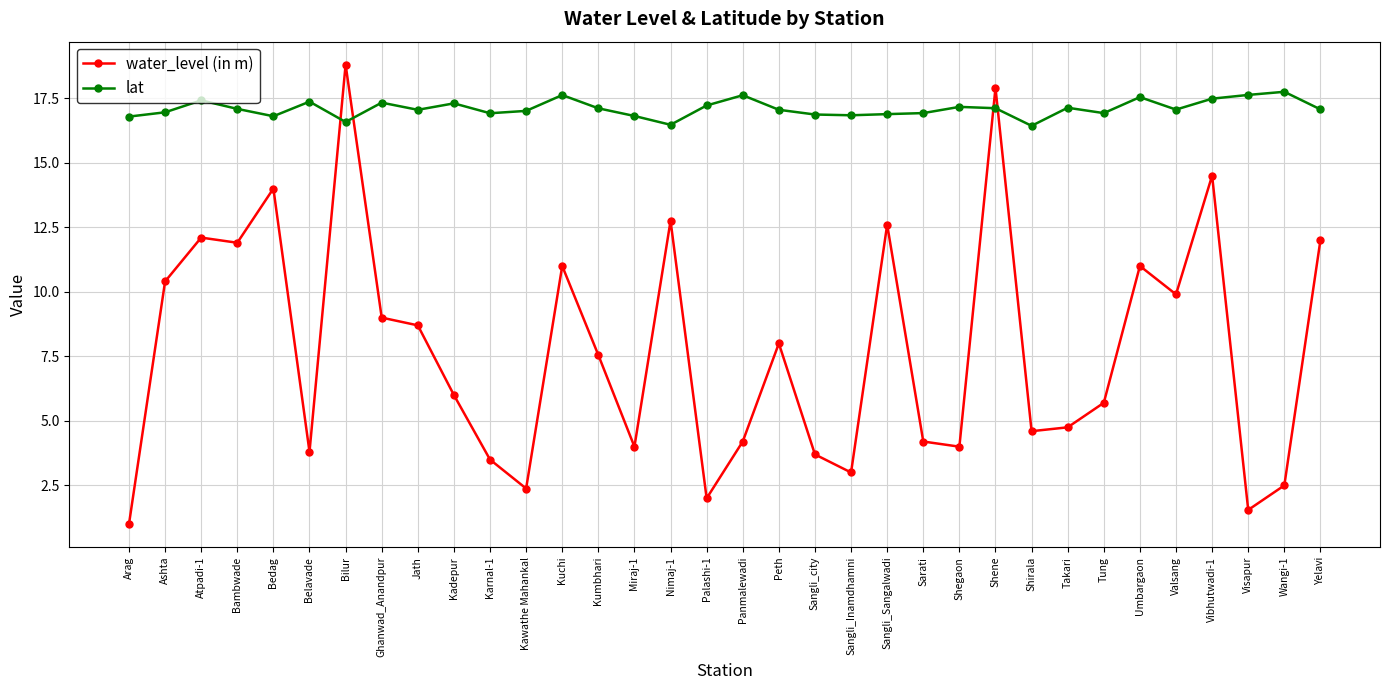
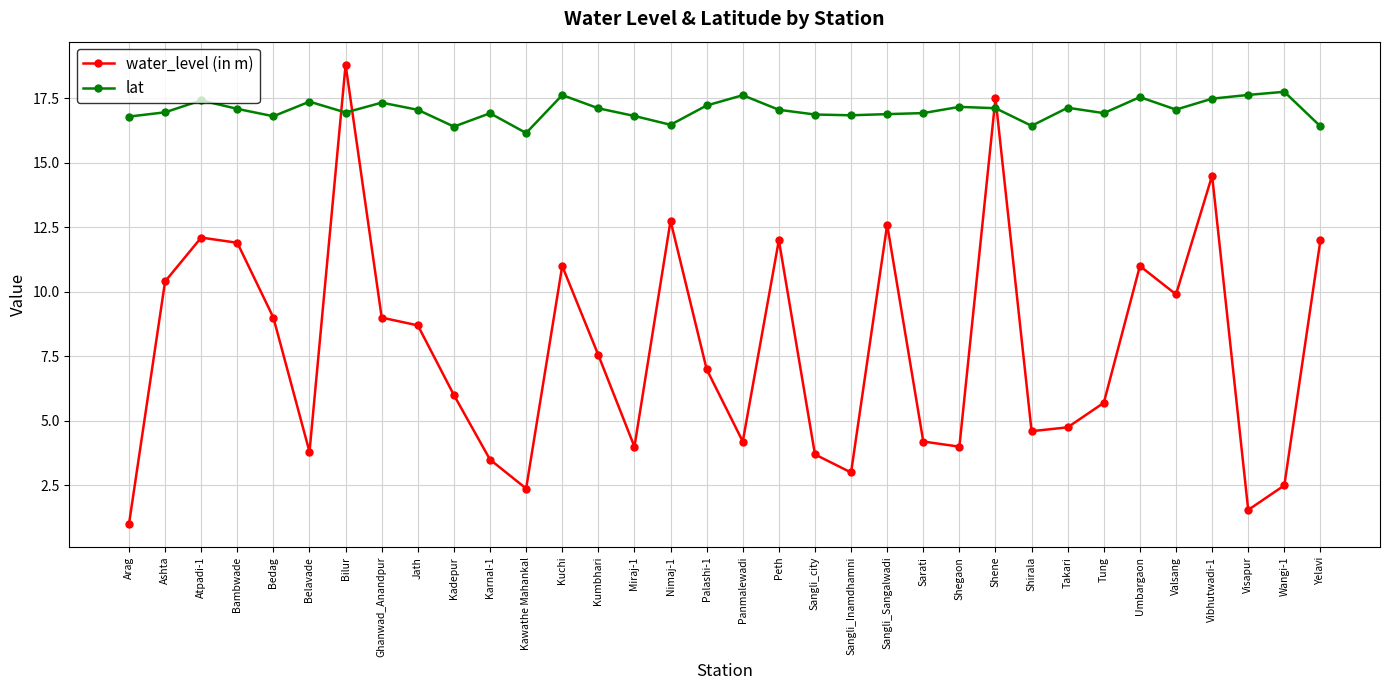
  {
    "water_level (in m)": {
      "Arag": 1.0,
      "Ashta": 10.4,
      "Atpadi-1": 12.1,
      "Bambwade": 11.9,
-     "Bedag": 14,
+     "Bedag": 9,
      "Belavade": 3.8,
      "Bilur": 18.8,
      "Ghanwad_Anandpur": 9.0,
      "Jath": 8.7,
      "Kadepur": 6.0,
      "Karnal-1": 3.5,
      "Kawathe Mahankal": 2.4,
      "Kuchi": 11.0,
      "Kumbhari": 7.6,
      "Miraj-1": 4.0,
      "Nimaj-1": 12.8,
-     "Palashi-1": 2,
+     "Palashi-1": 7,
      "Panmalewadi": 4.2,
-     "Peth": 8,
+     "Peth": 12,
      "Sangli_city": 3.7,
      "Sangli_Inamdhamni": 3.0,
      "Sangli_Sangalwadi": 12.6,
      "Sarati": 4.2,
      "Shegaon": 4.0,
-     "Shene": 17.9,
+     "Shene": 17.5,
      "Shirala": 4.6,
      "Takari": 4.8,
      "Tung": 5.7,
      "Umbargaon": 11.0,
      "Valsang": 9.9,
      "Vibhutwadi-1": 14.5,
      "Visapur": 1.6,
      "Wangi-1": 2.5,
      "Yelavi": 12.0
    },
    "lat": {
      "Arag": 16.8,
      "Ashta": 17.0,
      "Bambwade": 17.1,
      "Bedag": 16.8,
      "Belavade": 17.4,
-     "Bilur": 16.6,
+     "Bilur": 16.9,
      "Ghanwad_Anandpur": 17.3,
      "Jath": 17.1,
-     "Kadepur": 17.3,
+     "Kadepur": 16.4,
      "Karnal-1": 16.9,
-     "Kawathe Mahankal": 17.0,
+     "Kawathe Mahankal": 16.2,
      "Kuchi": 17.6,
      "Kumbhari": 17.1,
      "Miraj-1": 16.8,
      "Nimaj-1": 16.5,
      "Palashi-1": 17.2,
      "Panmalewadi": 17.6,
      "Peth": 17.1,
      "Sangli_city": 16.9,
      "Sangli_Inamdhamni": 16.8,
      "Sangli_Sangalwadi": 16.9,
      "Sarati": 16.9,
      "Shegaon": 17.2,
      "Shene": 17.1,
      "Shirala": 16.4,
      "Takari": 17.1,
      "Tung": 16.9,
      "Umbargaon": 17.5,
      "Valsang": 17.1,
      "Vibhutwadi-1": 17.5,
      "Visapur": 17.6,
      "Wangi-1": 17.7,
-     "Yelavi": 17.1
+     "Yelavi": 16.4
    }
  }
